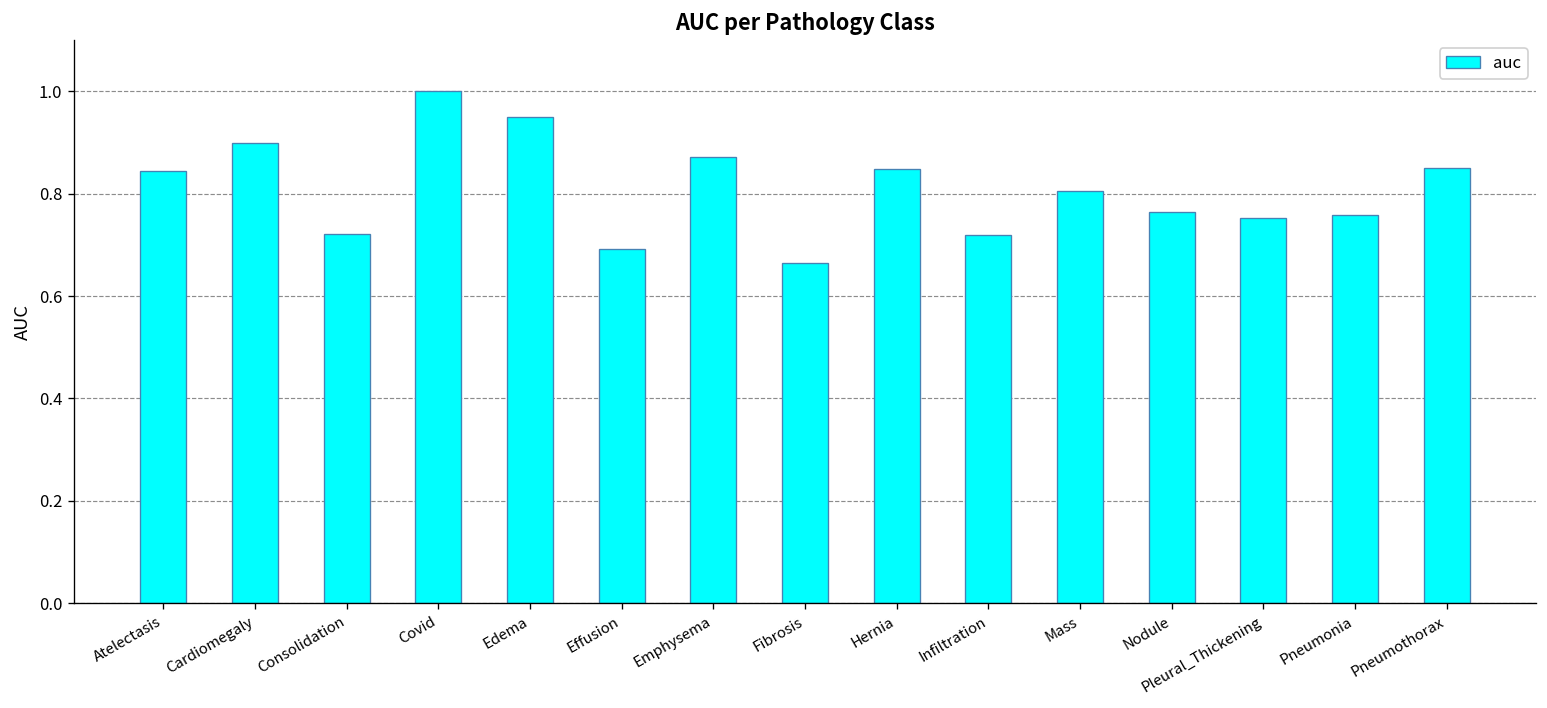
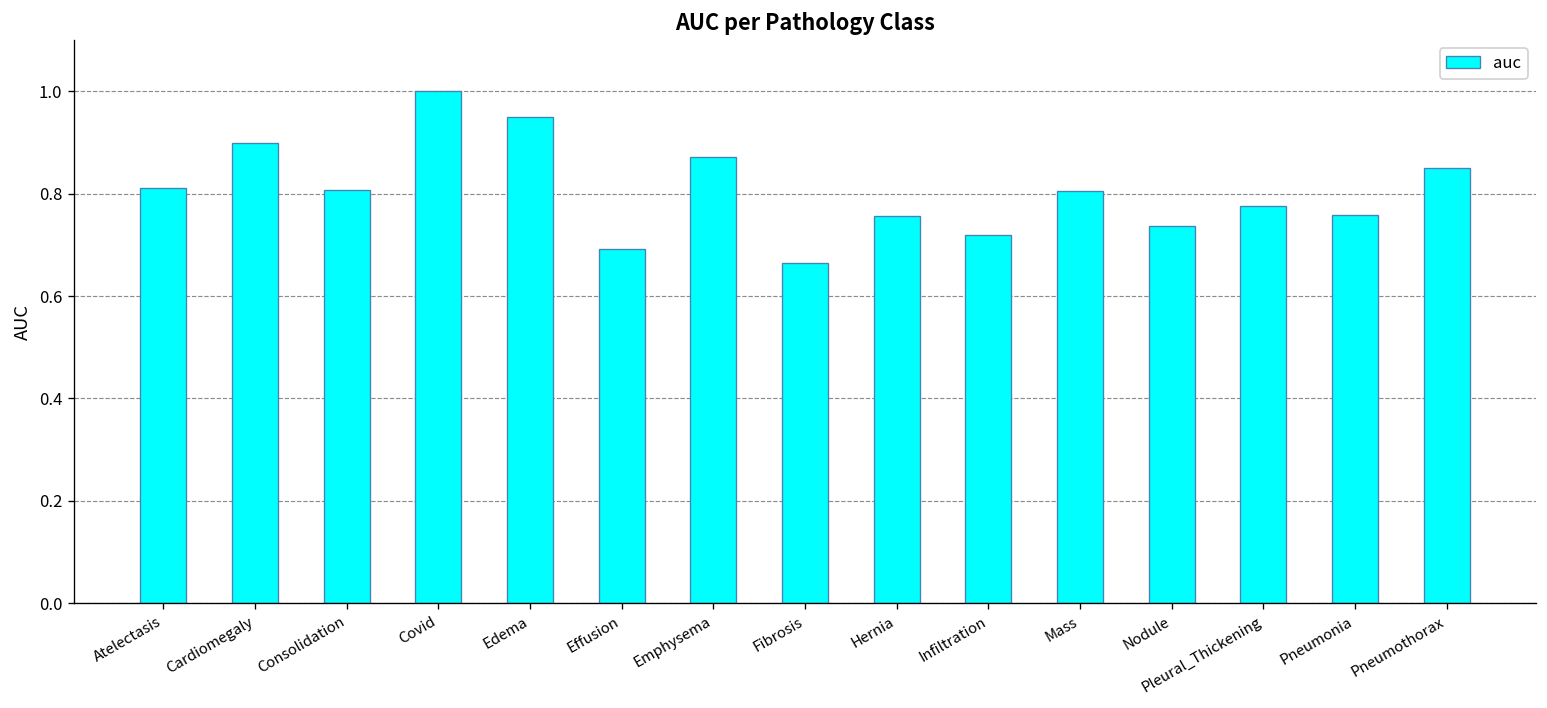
  {
-   "Atelectasis": 0.84,
+   "Atelectasis": 0.81,
    "Cardiomegaly": 0.90,
-   "Consolidation": 0.72,
+   "Consolidation": 0.81,
    "Covid": 1.00,
    "Edema": 0.95,
    "Effusion": 0.69,
    "Emphysema": 0.87,
    "Fibrosis": 0.67,
-   "Hernia": 0.85,
+   "Hernia": 0.76,
    "Infiltration": 0.72,
    "Mass": 0.81,
-   "Nodule": 0.76,
-   "Pleural_Thickening": 0.75,
+   "Nodule": 0.74,
+   "Pleural_Thickening": 0.78,
    "Pneumonia": 0.76,
    "Pneumothorax": 0.85
  }
